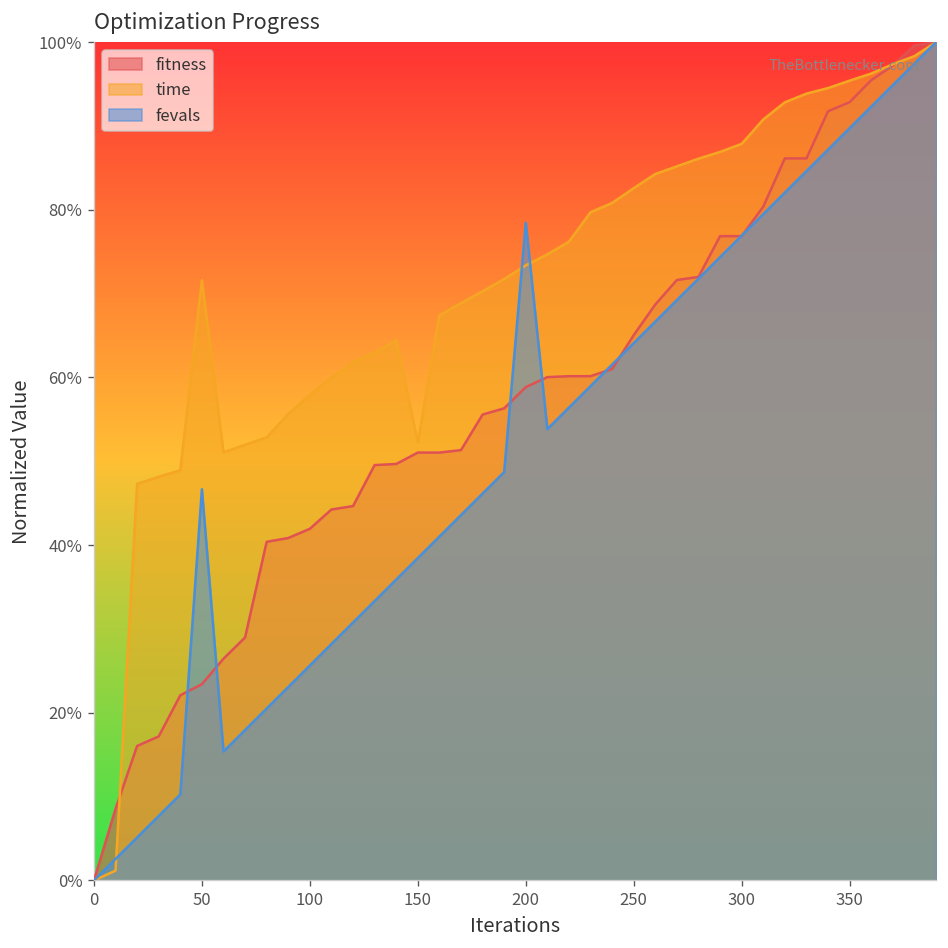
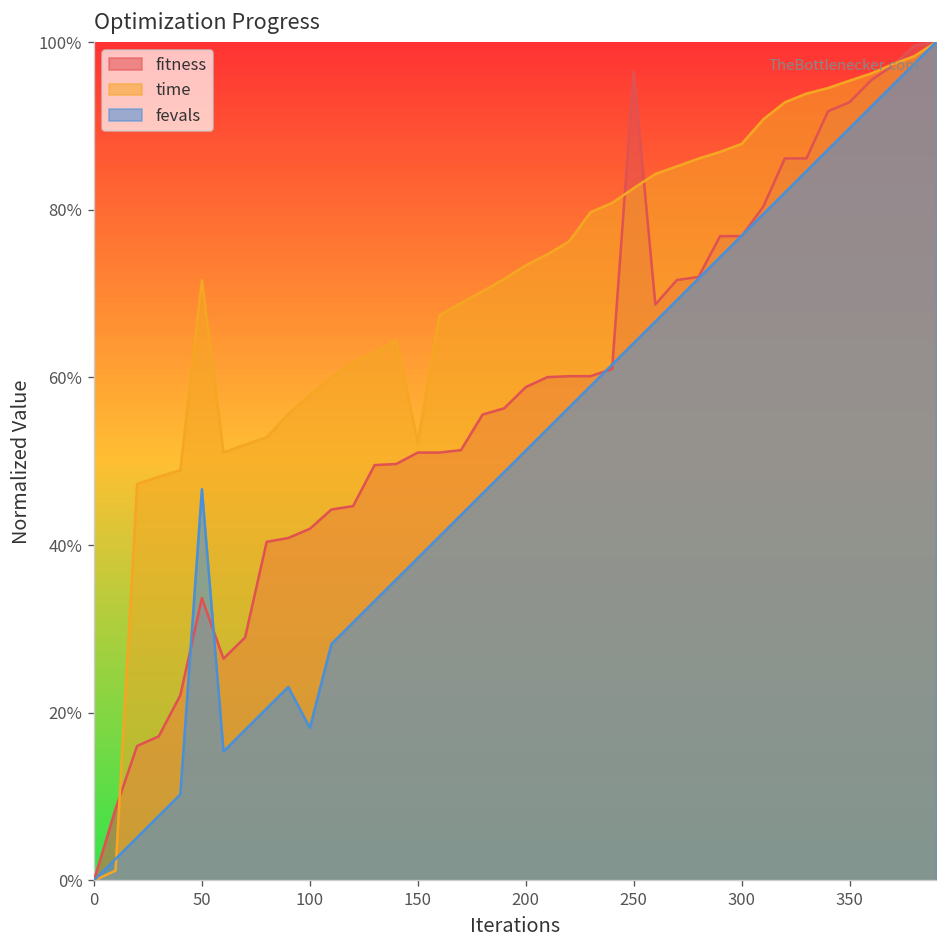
  {
    "fitness": {
-     "50": "23%",
+     "50": "34%",
      "100": "42%",
      "150": "51%",
      "200": "59%",
-     "250": "65%",
+     "250": "97%",
      "350": "93%"
    },
    "time": {
      "50": "72%",
      "100": "58%",
      "150": "52%",
      "200": "73%",
      "250": "83%",
      "300": "88%",
      "350": "95%"
    },
    "fevals": {
      "50": "47%",
-     "100": "26%",
+     "100": "18%",
      "150": "38%",
-     "200": "78%",
+     "200": "51%",
      "250": "64%",
      "350": "90%"
    }
  }
